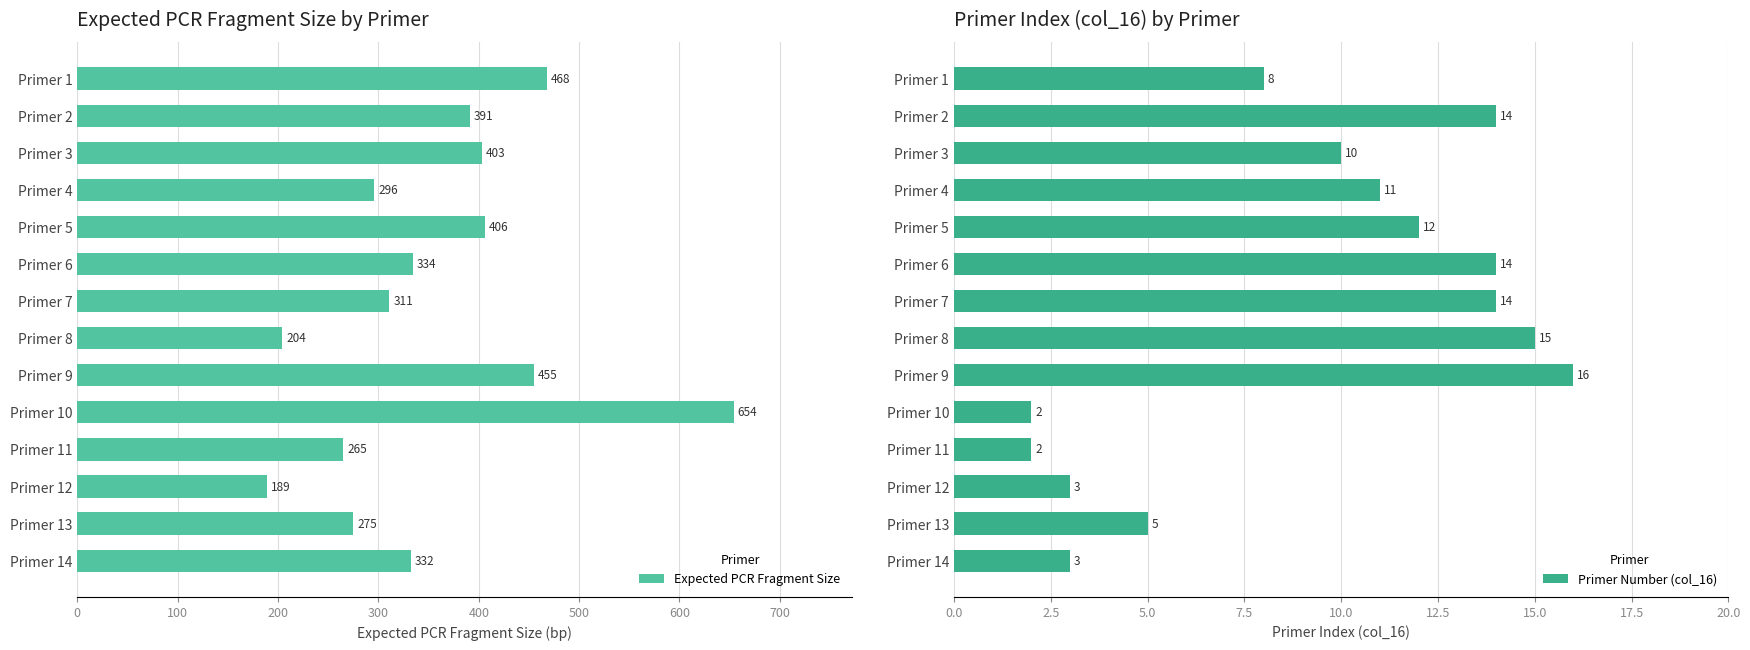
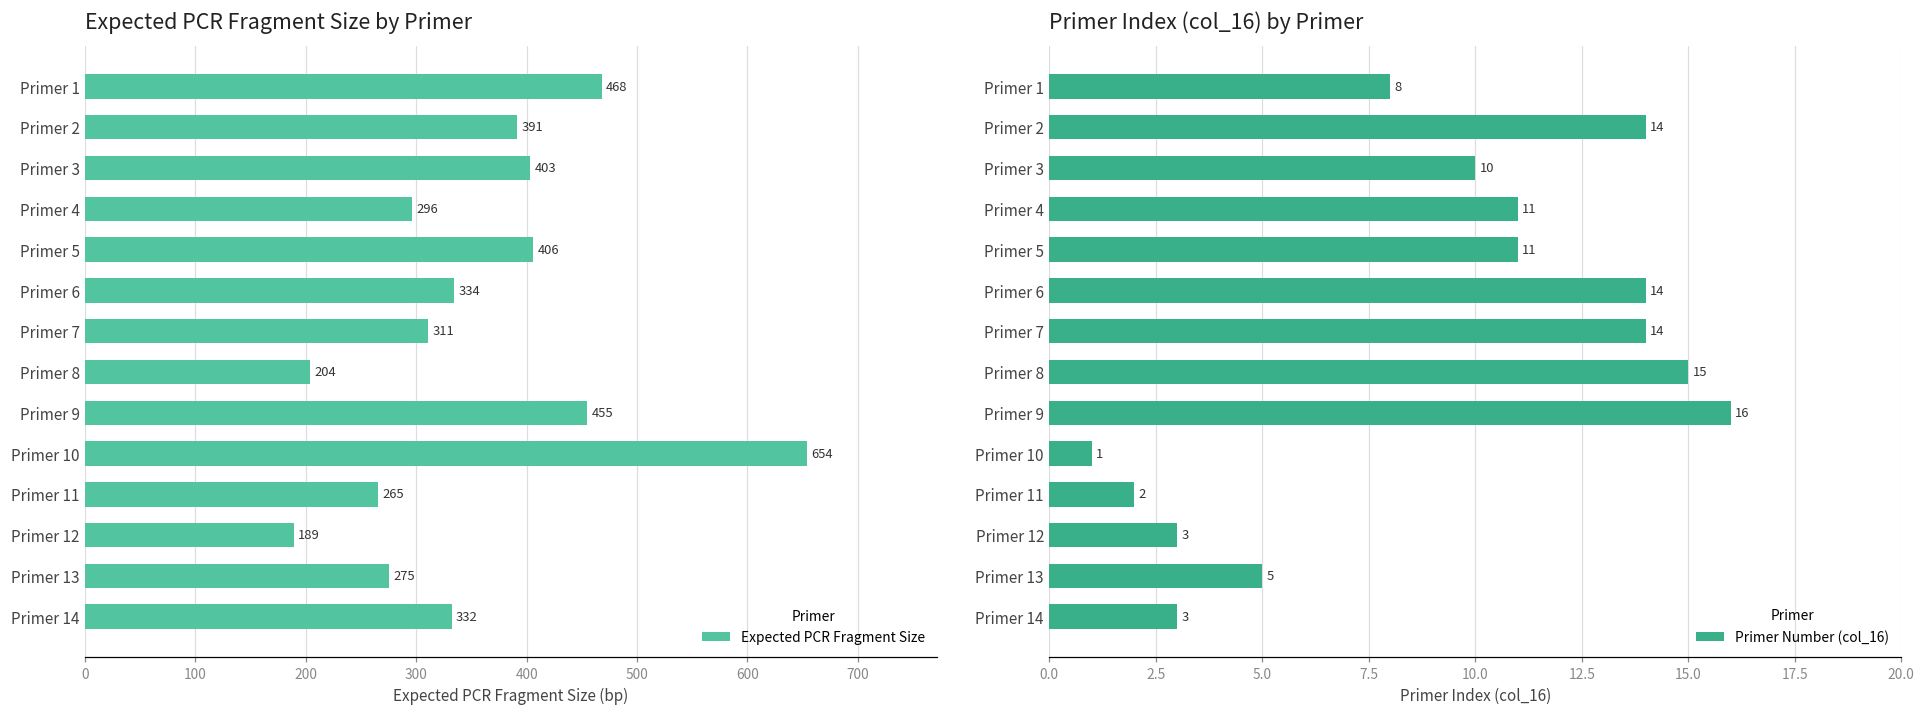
  {
    "Expected PCR Fragment Size by Primer": {
      "Primer 1": 468,
      "Primer 2": 391,
      "Primer 3": 403,
      "Primer 4": 296,
      "Primer 5": 406,
      "Primer 6": 334,
      "Primer 7": 311,
      "Primer 8": 204,
      "Primer 9": 455,
      "Primer 10": 654,
      "Primer 11": 265,
      "Primer 12": 189,
      "Primer 13": 275,
      "Primer 14": 332
    },
    "Primer Index (col_16) by Primer": {
      "Primer 1": 8,
      "Primer 2": 14,
      "Primer 3": 10,
      "Primer 4": 11,
-     "Primer 5": 12,
+     "Primer 5": 11,
      "Primer 6": 14,
      "Primer 7": 14,
      "Primer 8": 15,
      "Primer 9": 16,
-     "Primer 10": 2,
+     "Primer 10": 1,
      "Primer 11": 2,
      "Primer 12": 3,
      "Primer 13": 5,
      "Primer 14": 3
    }
  }
